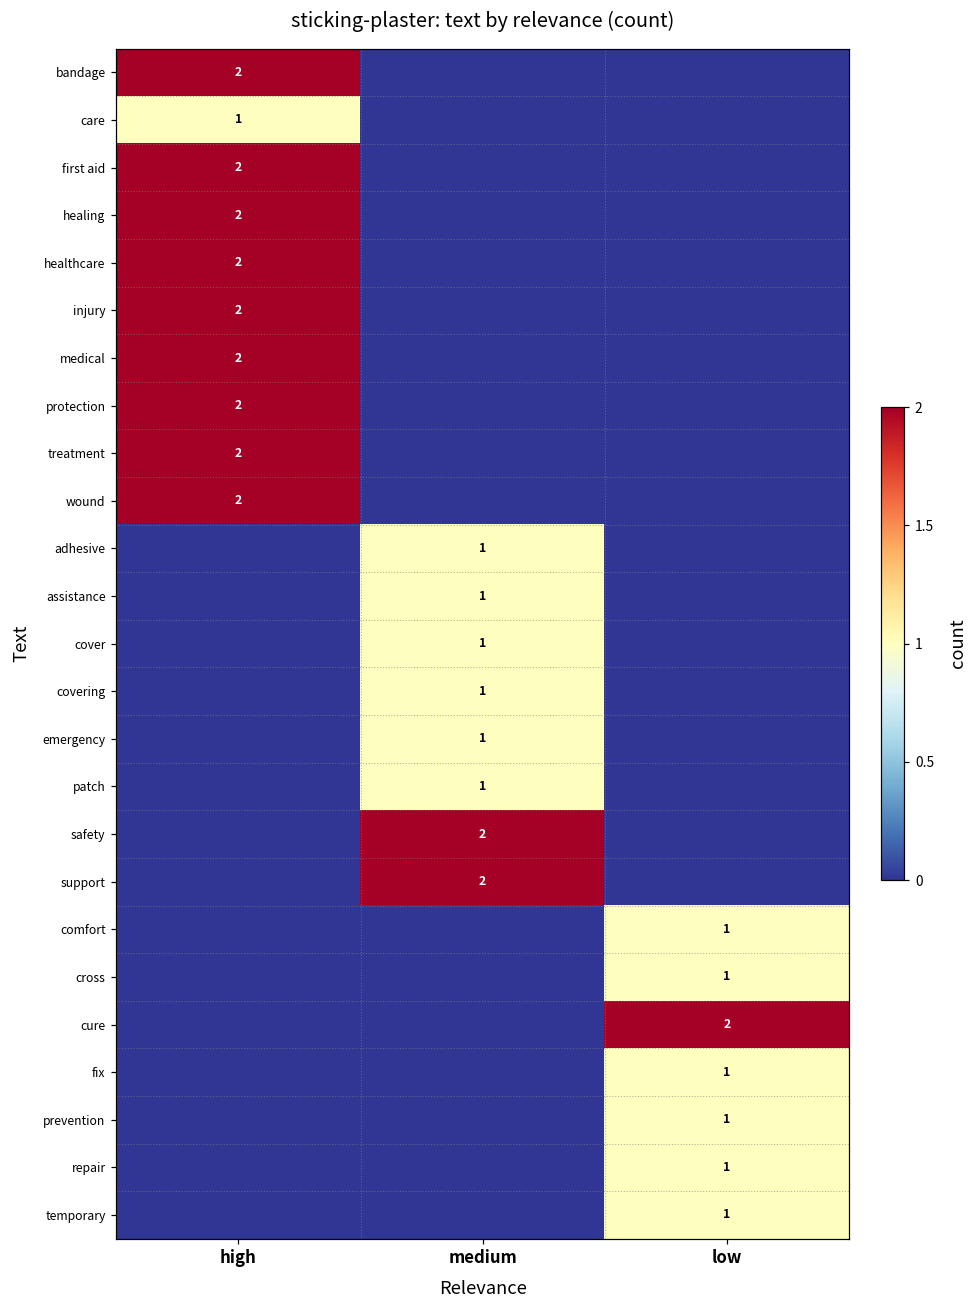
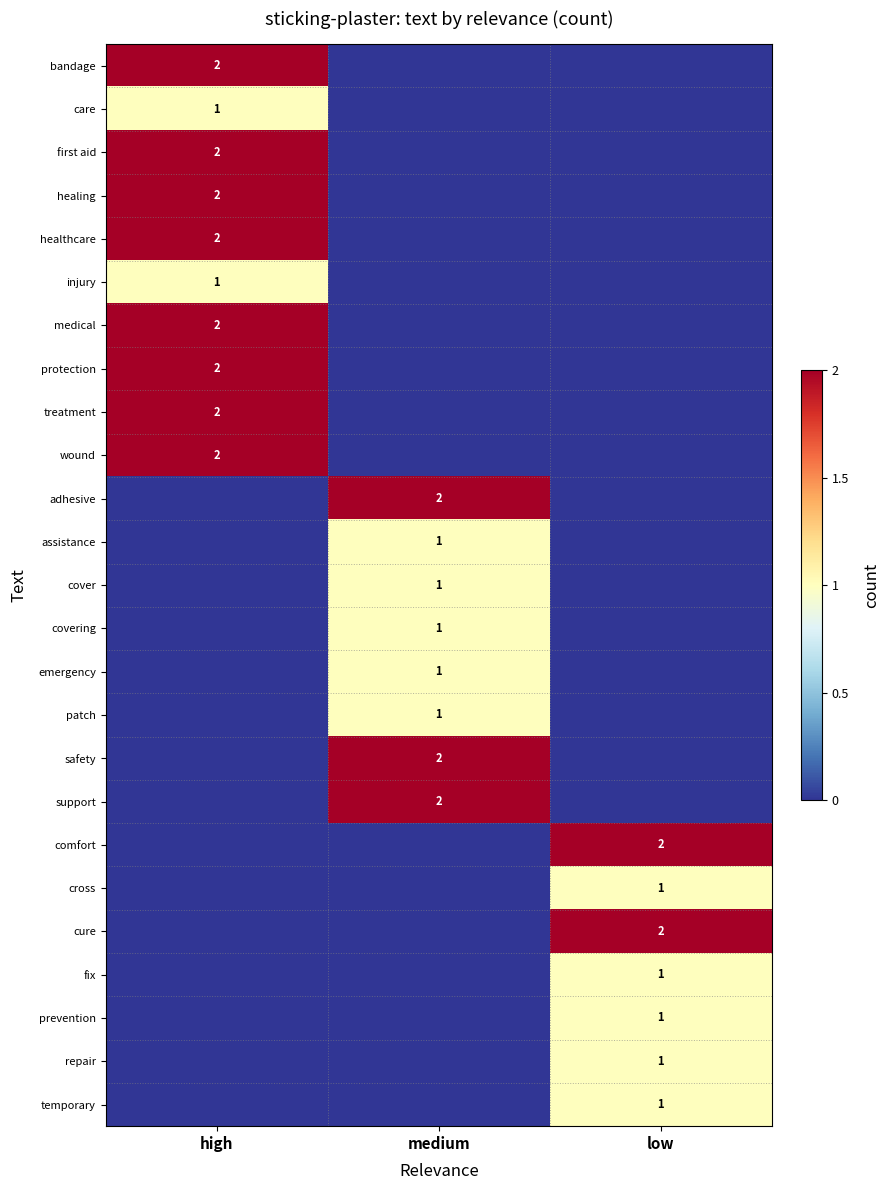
  {
    "bandage": {
      "high": 2
    },
    "care": {
      "high": 1
    },
    "first aid": {
      "high": 2
    },
    "healing": {
      "high": 2
    },
    "healthcare": {
      "high": 2
    },
    "injury": {
-     "high": 2
+     "high": 1
    },
    "medical": {
      "high": 2
    },
    "protection": {
      "high": 2
    },
    "treatment": {
      "high": 2
    },
    "wound": {
      "high": 2
    },
    "adhesive": {
-     "medium": 1
+     "medium": 2
    },
    "assistance": {
      "medium": 1
    },
    "cover": {
      "medium": 1
    },
    "covering": {
      "medium": 1
    },
    "emergency": {
      "medium": 1
    },
    "patch": {
      "medium": 1
    },
    "safety": {
      "medium": 2
    },
    "support": {
      "medium": 2
    },
    "comfort": {
-     "low": 1
+     "low": 2
    },
    "cross": {
      "low": 1
    },
    "cure": {
      "low": 2
    },
    "fix": {
      "low": 1
    },
    "prevention": {
      "low": 1
    },
    "repair": {
      "low": 1
    },
    "temporary": {
      "low": 1
    }
  }
